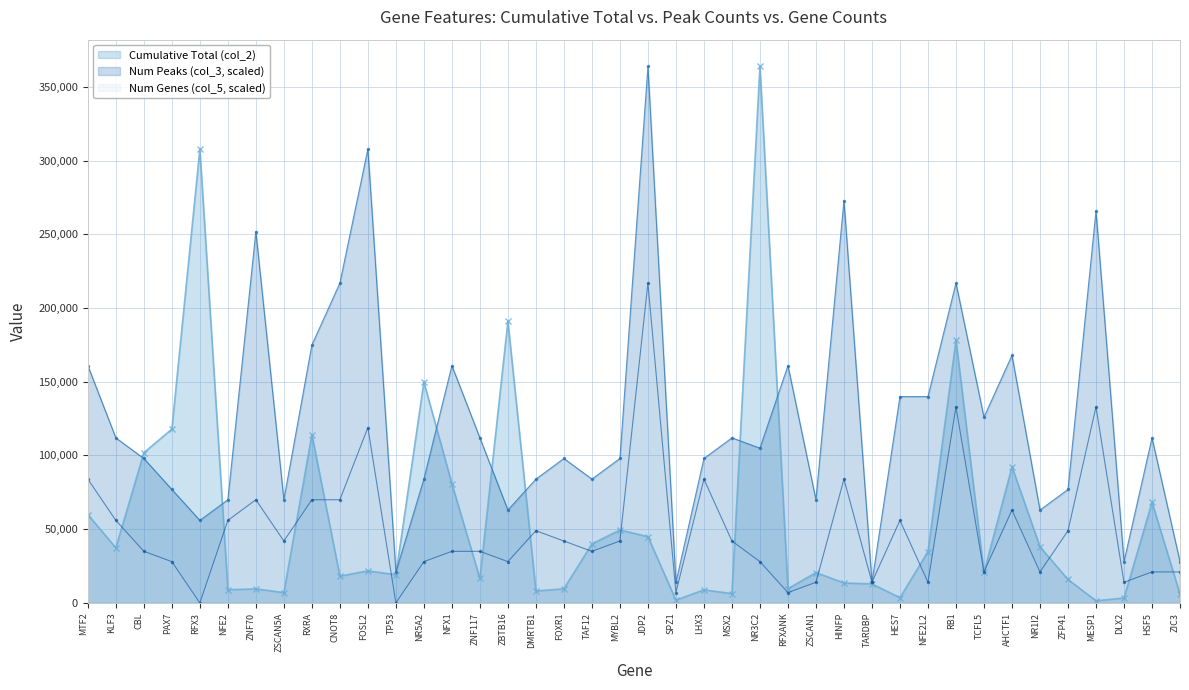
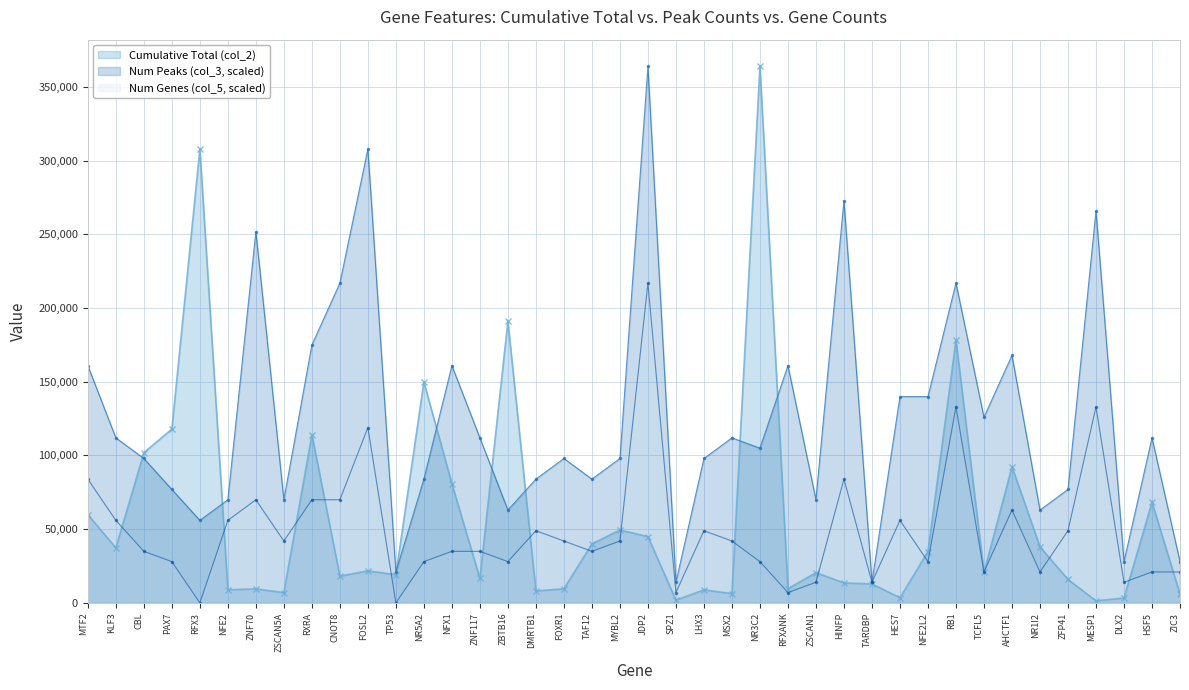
  {
    "Num Genes (col_5, scaled)": {
      "MTF2": "84,000",
      "KLF3": "56,000",
      "CBL": "35,000",
      "PAX7": "28,000",
      "RFX3": "0",
      "NFE2": "56,000",
      "ZNF70": "70,000",
      "ZSCAN5A": "42,000",
      "RXRA": "70,000",
      "CNOT8": "70,000",
      "FOSL2": "119,000",
      "TP53": "0",
      "NR5A2": "28,000",
      "NFX1": "35,000",
      "ZNF117": "35,000",
      "ZBTB16": "28,000",
      "DMRTB1": "49,000",
      "FOXR1": "42,000",
      "TAF12": "35,000",
      "MYBL2": "42,000",
      "JDP2": "217,000",
      "SPZ1": "7,000",
-     "LHX3": "84,000",
+     "LHX3": "49,000",
      "MSX2": "42,000",
      "NR3C2": "28,000",
      "RFXANK": "7,000",
      "ZSCAN1": "14,000",
      "HINFP": "84,000",
      "HES7": "56,000",
-     "NFE2L2": "14,000",
+     "NFE2L2": "28,000",
      "RB1": "133,000",
      "AHCTF1": "63,000",
      "NR1I2": "21,000",
      "ZFP41": "49,000",
      "MESP1": "133,000",
      "DLX2": "14,000",
      "HSF5": "21,000",
      "ZIC3": "21,000"
    }
  }
